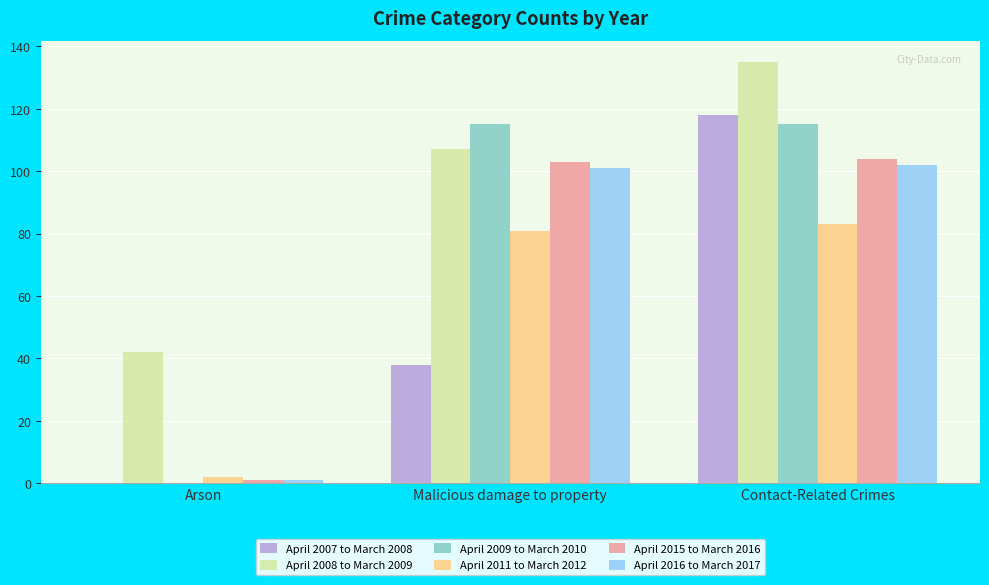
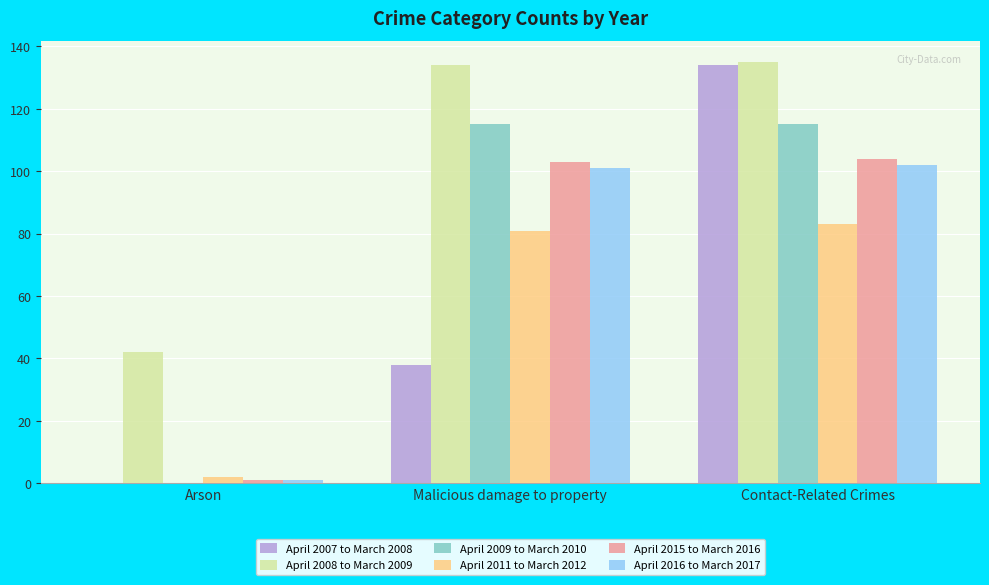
  {
    "April 2007 to March 2008": {
      "Arson": 0,
      "Malicious damage to property": 38,
-     "Contact-Related Crimes": 118
+     "Contact-Related Crimes": 134
    },
    "April 2008 to March 2009": {
      "Arson": 42,
-     "Malicious damage to property": 107,
+     "Malicious damage to property": 134,
      "Contact-Related Crimes": 135
    }
  }
